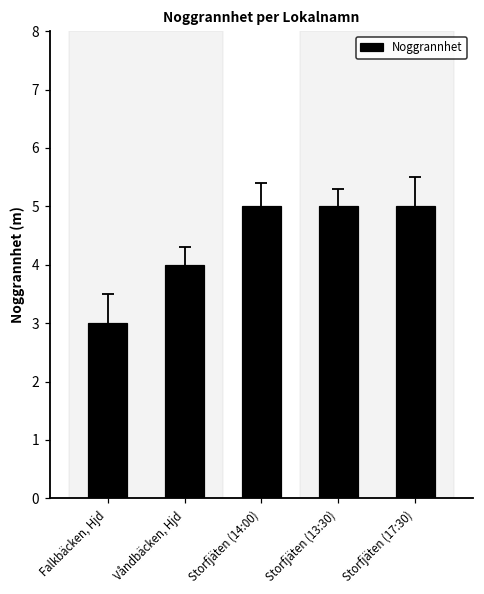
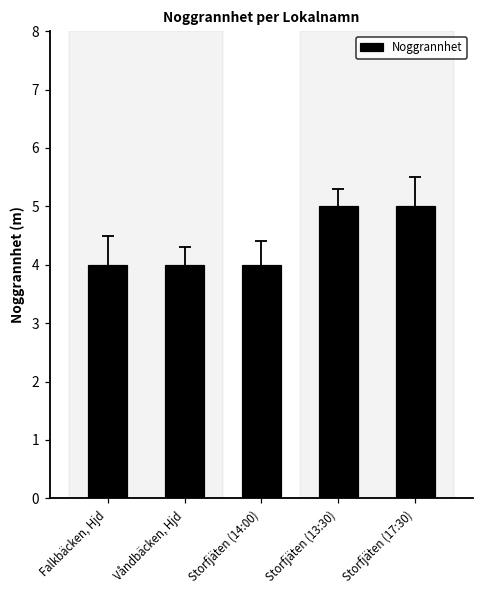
  {
    "Noggrannhet": {
-     "Falkbäcken, Hjd": 3,
+     "Falkbäcken, Hjd": 4,
      "Våndbäcken, Hjd": 4,
-     "Storfjäten (14:00)": 5,
+     "Storfjäten (14:00)": 4,
      "Storfjäten (13:30)": 5,
      "Storfjäten (17:30)": 5
    }
  }
